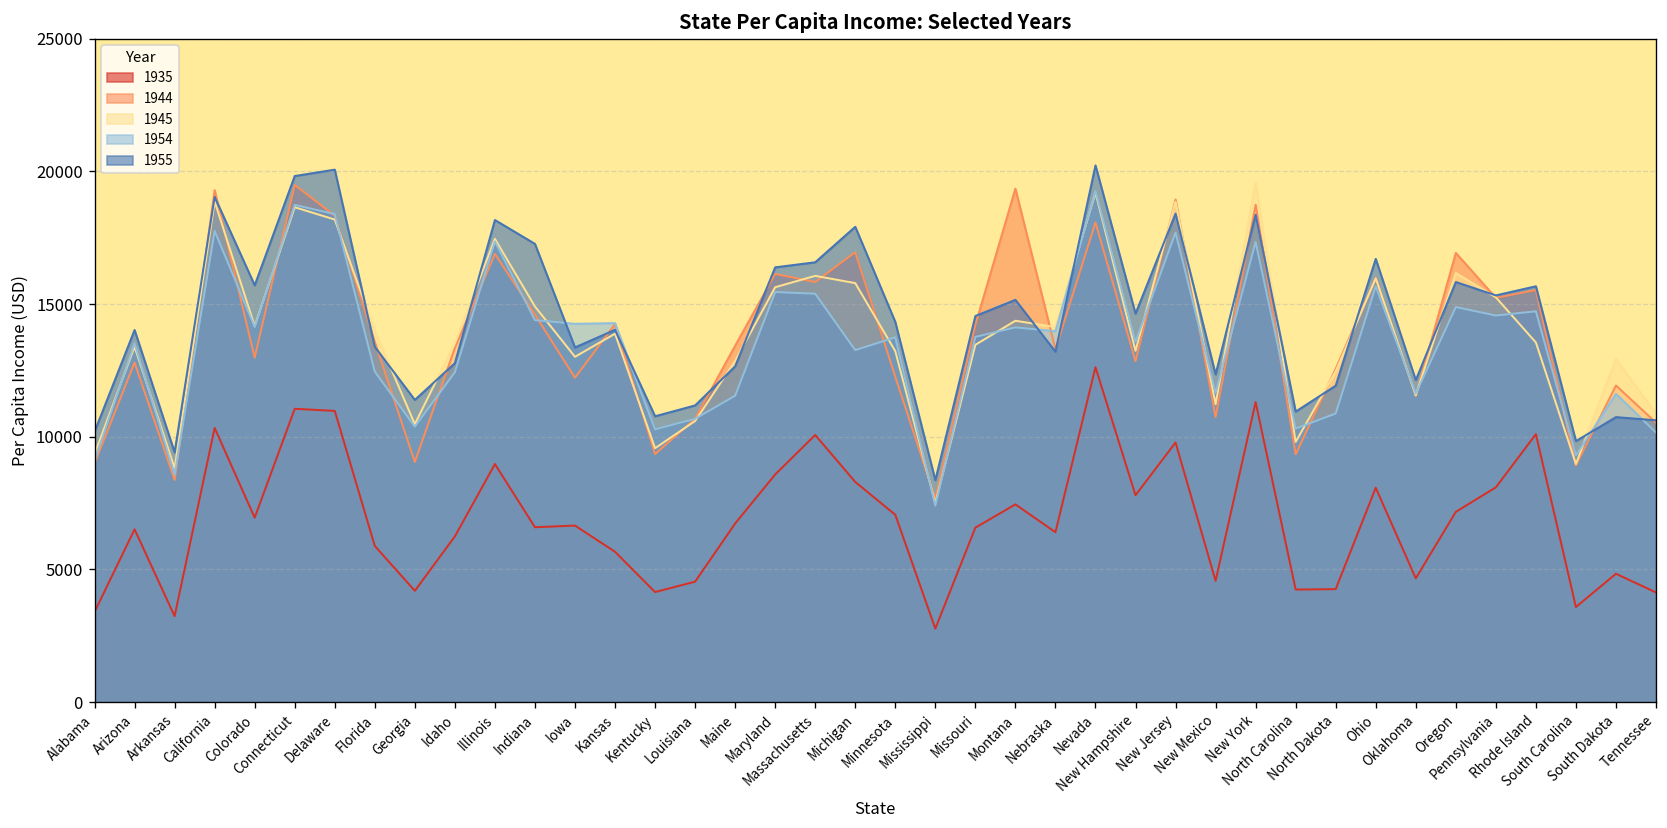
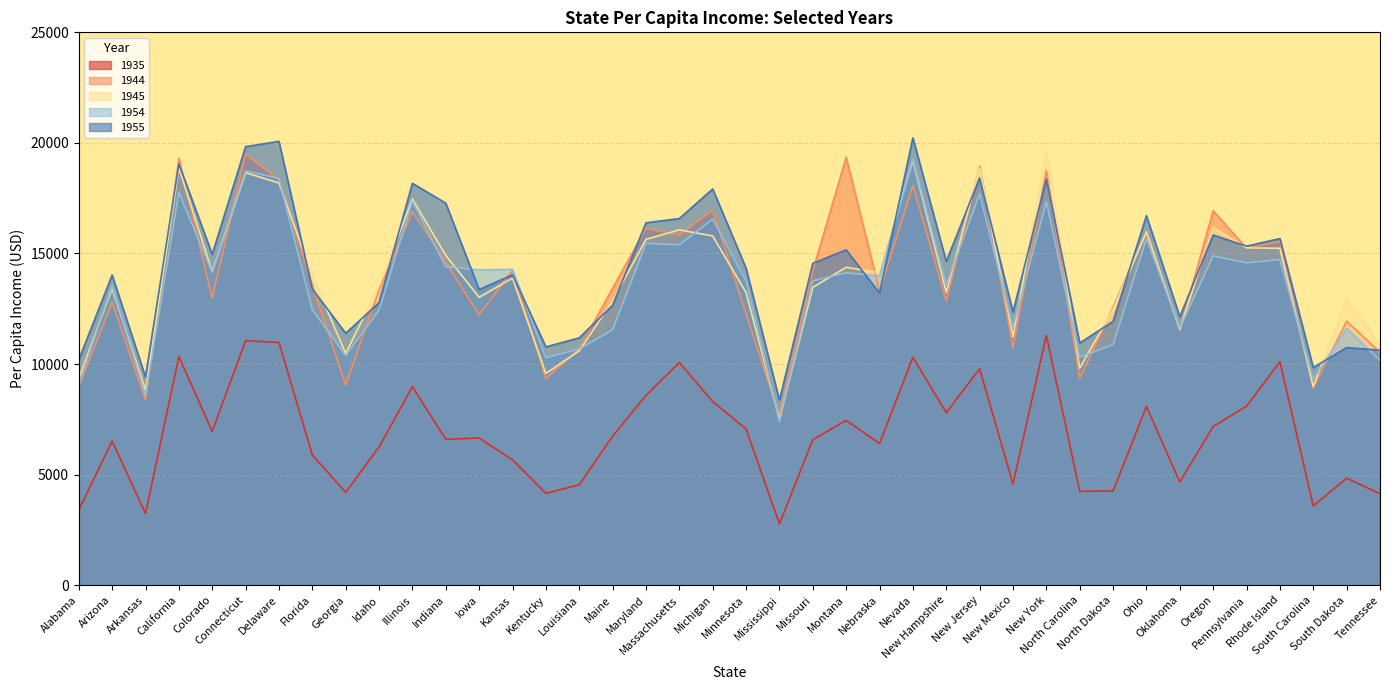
  {
    "1935": {
      "Alabama": 3400,
      "Arizona": 6500,
      "Arkansas": 3200,
      "California": 10300,
      "Colorado": 7000,
      "Connecticut": 11100,
      "Delaware": 11000,
      "Florida": 5900,
      "Georgia": 4200,
      "Idaho": 6200,
      "Illinois": 9000,
      "Indiana": 6600,
      "Iowa": 6700,
      "Kansas": 5700,
      "Kentucky": 4100,
      "Louisiana": 4500,
      "Maine": 6700,
      "Maryland": 8600,
      "Massachusetts": 10100,
      "Michigan": 8300,
      "Minnesota": 7100,
      "Mississippi": 2800,
      "Missouri": 6600,
      "Montana": 7500,
      "Nebraska": 6400,
-     "Nevada": 12600,
+     "Nevada": 10300,
      "New Hampshire": 7800,
      "New Jersey": 9800,
      "New Mexico": 4600,
      "New York": 11300,
      "North Carolina": 4200,
      "North Dakota": 4300,
      "Ohio": 8100,
      "Oklahoma": 4700,
      "Oregon": 7200,
      "Pennsylvania": 8100,
      "Rhode Island": 10100,
      "South Carolina": 3600,
      "South Dakota": 4800,
      "Tennessee": 4100
    },
    "1944": {
      "Arizona": 12800,
      "Arkansas": 8400,
      "California": 19300,
      "Colorado": 13000,
      "Connecticut": 19500,
      "Florida": 13600,
      "Georgia": 9100,
      "Idaho": 13300,
      "Illinois": 16900,
      "Indiana": 14600,
      "Iowa": 12200,
      "Kentucky": 9300,
      "Maine": 13400,
      "Maryland": 16100,
      "Massachusetts": 15800,
      "Michigan": 17000,
      "Minnesota": 12300,
      "Mississippi": 7700,
      "Missouri": 14200,
      "Montana": 19400,
      "Nevada": 18100,
      "New Hampshire": 12800,
      "New Mexico": 10700,
      "New York": 18700,
      "North Carolina": 9300,
      "Oregon": 16900,
      "Rhode Island": 15500,
      "South Dakota": 11900
    },
    "1945": {
      "Alabama": 9300,
      "Arizona": 13400,
      "Arkansas": 8800,
      "California": 18900,
      "Delaware": 18200,
      "Florida": 14000,
      "Idaho": 13500,
      "Indiana": 14900,
      "Iowa": 13000,
      "Kansas": 13900,
      "Kentucky": 9600,
      "Maine": 12900,
      "Maryland": 15600,
      "Massachusetts": 16100,
      "Michigan": 15800,
      "Minnesota": 13200,
      "Missouri": 13500,
      "Montana": 14400,
      "Nebraska": 14100,
      "New Hampshire": 13200,
      "New Mexico": 11200,
      "New York": 19600,
      "North Carolina": 9800,
      "Oregon": 16200,
-     "Rhode Island": 13600,
+     "Rhode Island": 15200,
      "South Dakota": 12900,
      "Tennessee": 10900
    },
    "1954": {
      "Arizona": 13500,
      "Arkansas": 8600,
      "California": 17800,
      "Florida": 12500,
      "Idaho": 12400,
      "Indiana": 14400,
      "Iowa": 14300,
      "Kentucky": 10300,
      "Maine": 11500,
      "Maryland": 15500,
      "Massachusetts": 15400,
-     "Michigan": 13300,
+     "Michigan": 16600,
      "Minnesota": 13700,
      "Missouri": 13800,
      "Montana": 14100,
      "Nebraska": 14000,
      "New Hampshire": 13600,
      "New Jersey": 17700,
      "New Mexico": 11700,
      "New York": 17300,
      "North Carolina": 10300,
      "North Dakota": 10900,
      "Ohio": 15700,
      "Oregon": 14900,
      "Pennsylvania": 14600,
      "Rhode Island": 14700,
      "South Carolina": 9300,
      "South Dakota": 11600,
      "Tennessee": 10200
    },
    "1955": {
      "Alabama": 10200,
      "Arizona": 14000,
      "Arkansas": 9400,
      "California": 19000,
-     "Colorado": 15700,
+     "Colorado": 15000,
      "Connecticut": 19800,
      "Delaware": 20100,
      "Florida": 13400,
      "Georgia": 11400,
      "Idaho": 12800,
      "Illinois": 18200,
      "Indiana": 17300,
      "Iowa": 13400,
      "Kansas": 14000,
      "Kentucky": 10800,
      "Louisiana": 11200,
      "Maine": 12700,
      "Maryland": 16400,
      "Massachusetts": 16600,
      "Michigan": 17900,
      "Minnesota": 14300,
      "Mississippi": 8400,
      "Missouri": 14600,
      "Montana": 15200,
      "Nevada": 20200,
      "New Hampshire": 14600,
      "New Jersey": 18400,
      "New Mexico": 12400,
      "New York": 18400,
      "North Carolina": 11000,
      "North Dakota": 11900,
      "Ohio": 16700,
      "Oklahoma": 12100,
      "Oregon": 15800,
      "Rhode Island": 15700,
      "South Carolina": 9800,
      "South Dakota": 10700
    }
  }
